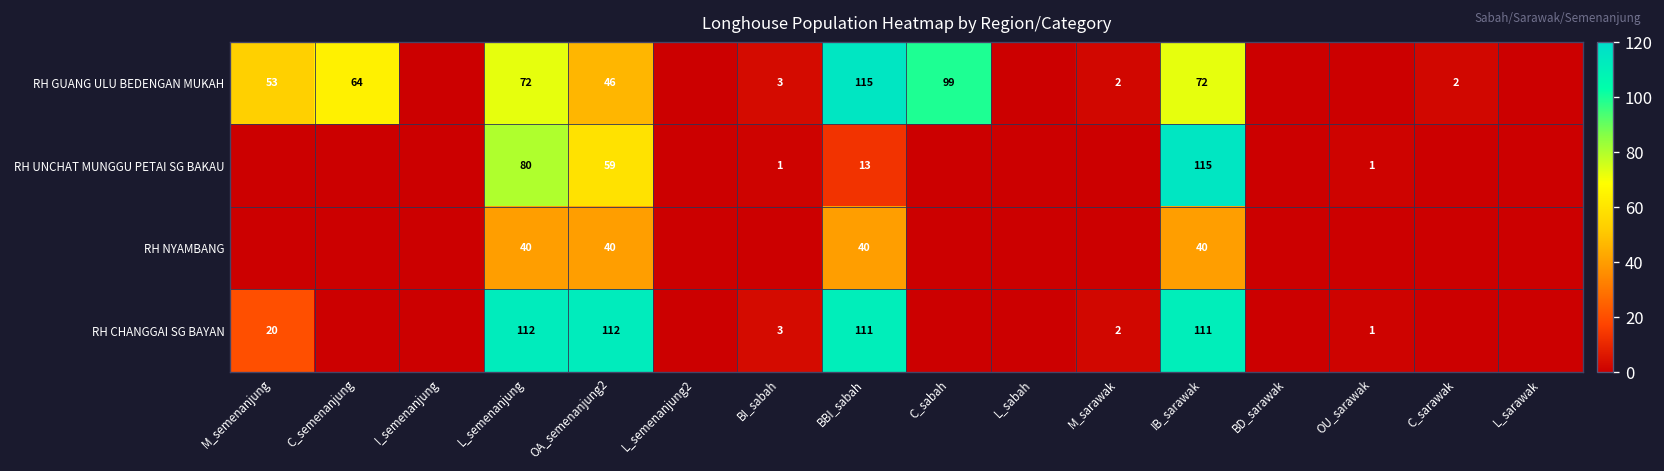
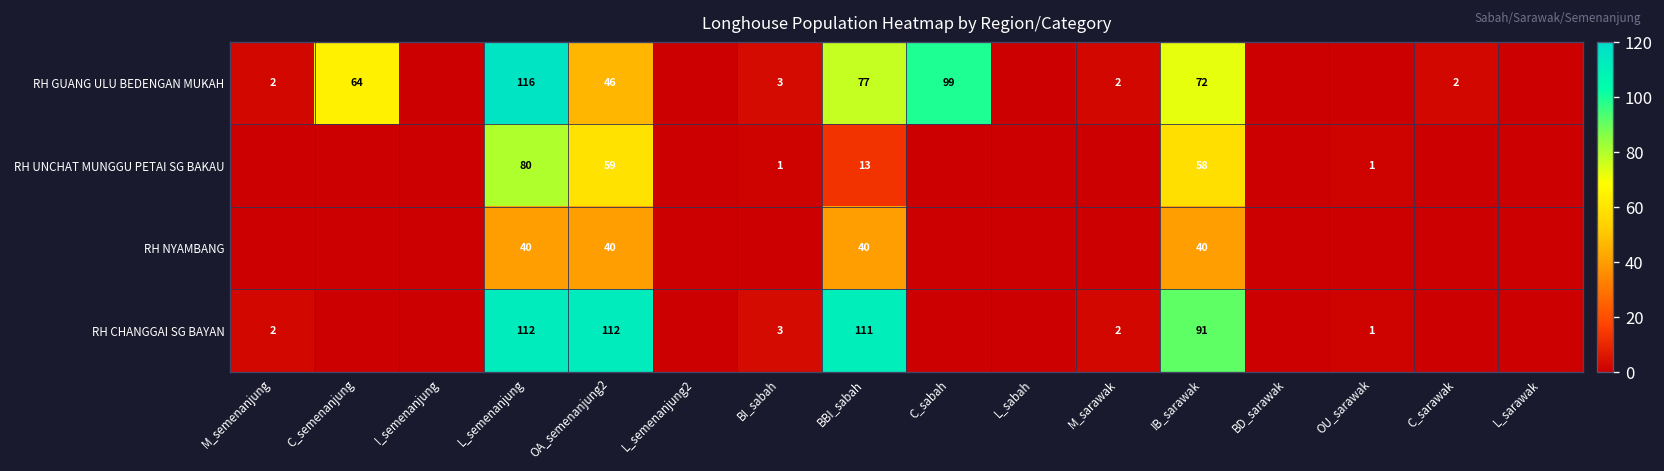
  {
    "RH GUANG ULU BEDENGAN MUKAH": {
-     "M_semenanjung": 53,
+     "M_semenanjung": 2,
      "C_semenanjung": 64,
-     "L_semenanjung": 72,
+     "L_semenanjung": 116,
      "OA_semenanjung2": 46,
      "BI_sabah": 3,
-     "BBI_sabah": 115,
+     "BBI_sabah": 77,
      "C_sabah": 99,
      "M_sarawak": 2,
      "IB_sarawak": 72,
      "C_sarawak": 2
    },
    "RH UNCHAT MUNGGU PETAI SG BAKAU": {
      "L_semenanjung": 80,
      "OA_semenanjung2": 59,
      "BI_sabah": 1,
      "BBI_sabah": 13,
-     "IB_sarawak": 115,
+     "IB_sarawak": 58,
      "OU_sarawak": 1
    },
    "RH NYAMBANG": {
      "L_semenanjung": 40,
      "OA_semenanjung2": 40,
      "BBI_sabah": 40,
      "IB_sarawak": 40
    },
    "RH CHANGGAI SG BAYAN": {
-     "M_semenanjung": 20,
+     "M_semenanjung": 2,
      "L_semenanjung": 112,
      "OA_semenanjung2": 112,
      "BI_sabah": 3,
      "BBI_sabah": 111,
      "M_sarawak": 2,
-     "IB_sarawak": 111,
+     "IB_sarawak": 91,
      "OU_sarawak": 1
    }
  }
